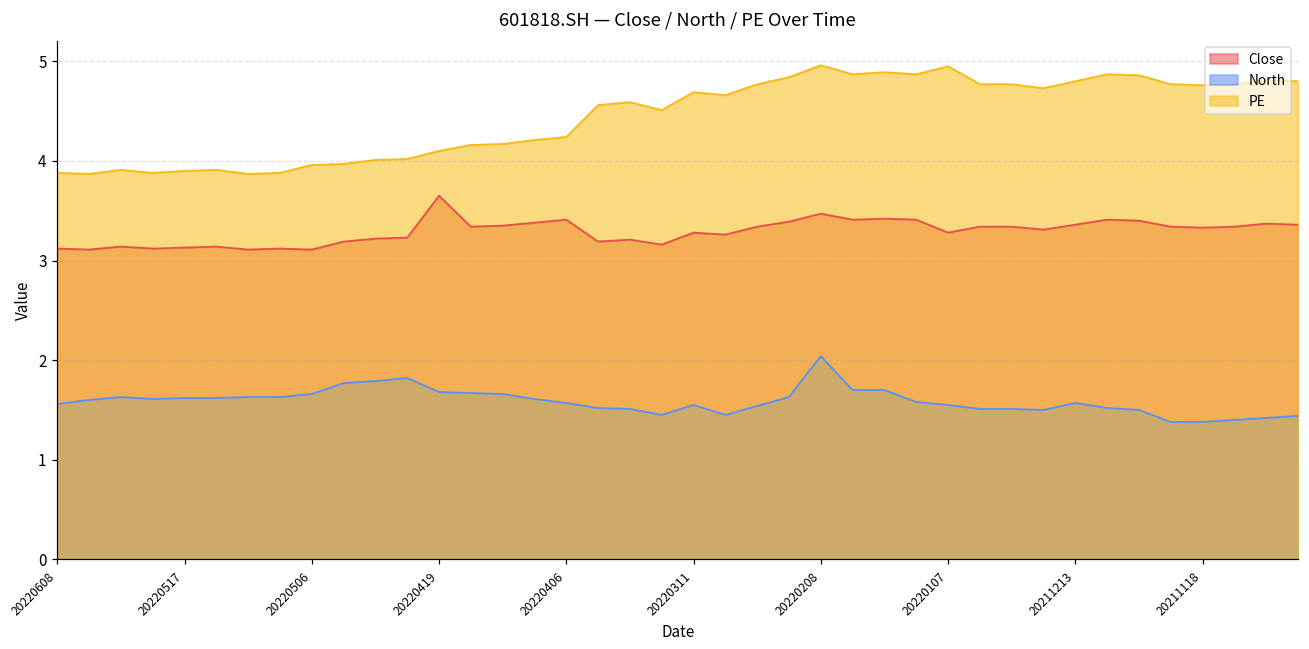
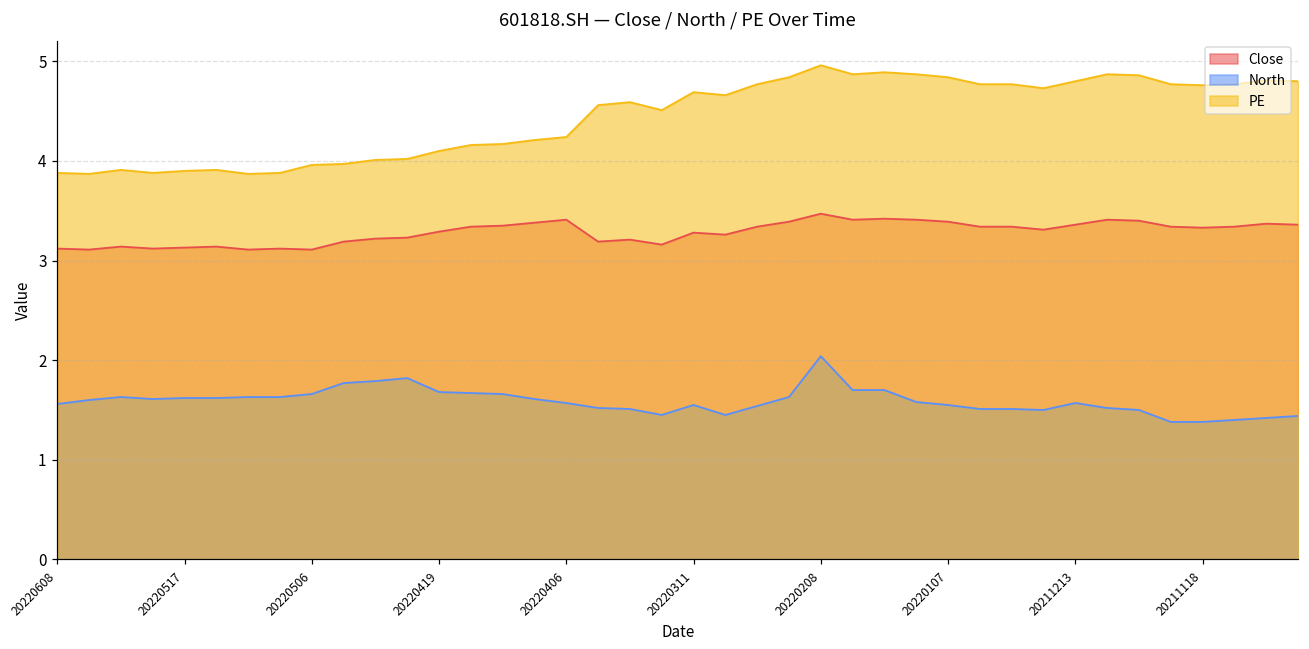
  {
    "Close": {
      "20220608": 3.1,
      "20220517": 3.1,
      "20220506": 3.1,
-     "20220419": 3.7,
+     "20220419": 3.3,
      "20220406": 3.4,
      "20220311": 3.3,
      "20220208": 3.5,
-     "20220107": 3.3,
+     "20220107": 3.4,
      "20211213": 3.4,
      "20211118": 3.3
    },
    "North": {
      "20220608": 1.6,
      "20220517": 1.6,
      "20220506": 1.7,
      "20220419": 1.7,
      "20220406": 1.6,
      "20220311": 1.6,
      "20220208": 2.0,
      "20220107": 1.6,
      "20211213": 1.6,
      "20211118": 1.4
    },
    "PE": {
      "20220608": 3.9,
      "20220517": 3.9,
      "20220506": 4.0,
      "20220419": 4.1,
      "20220406": 4.2,
      "20220311": 4.7,
      "20220208": 5.0,
-     "20220107": 5.0,
+     "20220107": 4.8,
      "20211213": 4.8,
      "20211118": 4.8
    }
  }
